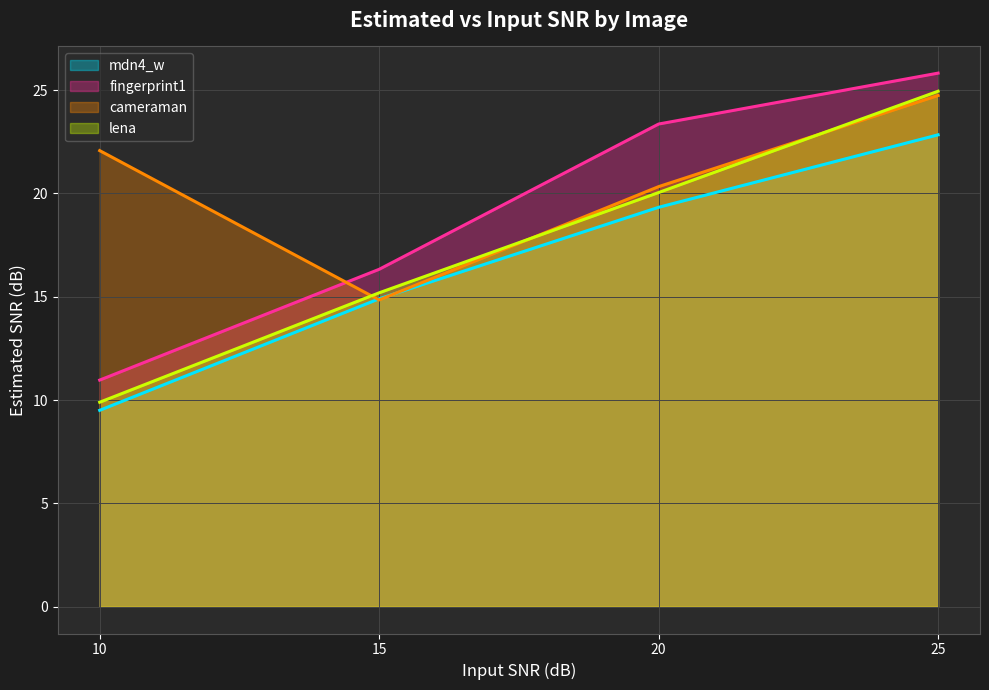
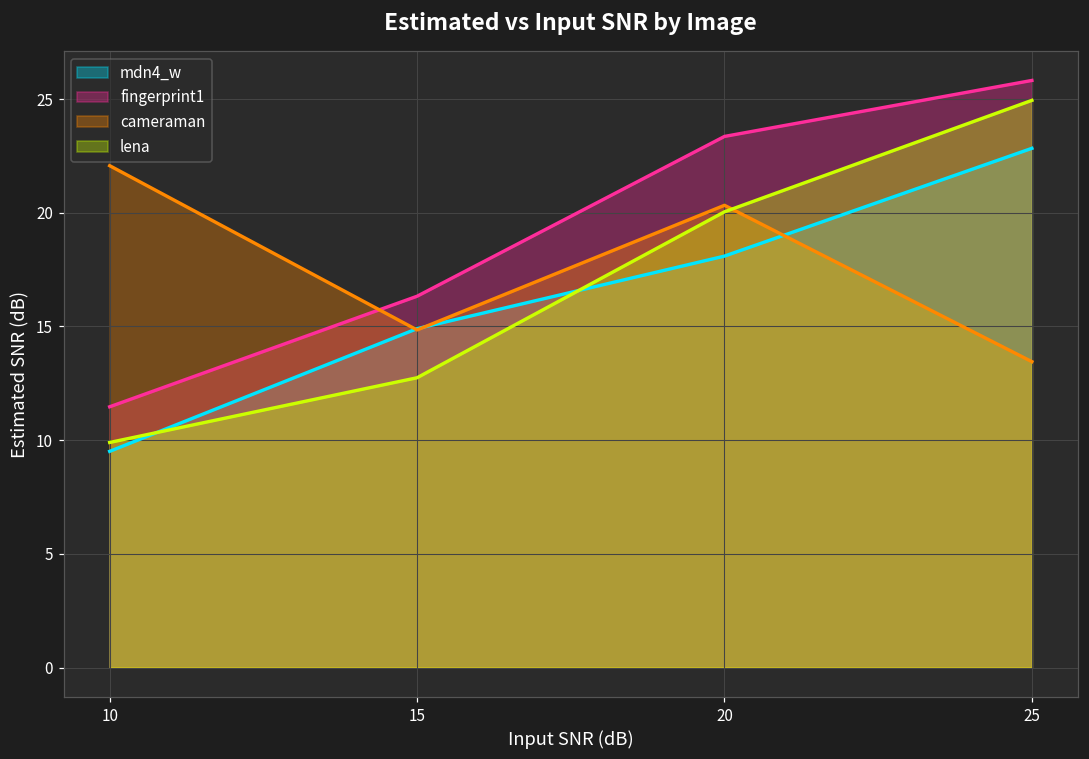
  {
    "mdn4_w": {
      "10": 9.5,
-     "20": 19.3,
+     "20": 18.1,
      "25": 22.8
    },
    "fingerprint1": {
-     "10": 11.0,
+     "10": 11.5,
      "15": 16.3,
      "20": 23.4,
      "25": 25.8
    },
    "cameraman": {
      "10": 22.1,
      "20": 20.3,
-     "25": 24.7
+     "25": 13.4
    },
    "lena": {
      "10": 9.9,
-     "15": 15.2,
+     "15": 12.7,
      "20": 20.0,
      "25": 24.9
    }
  }
